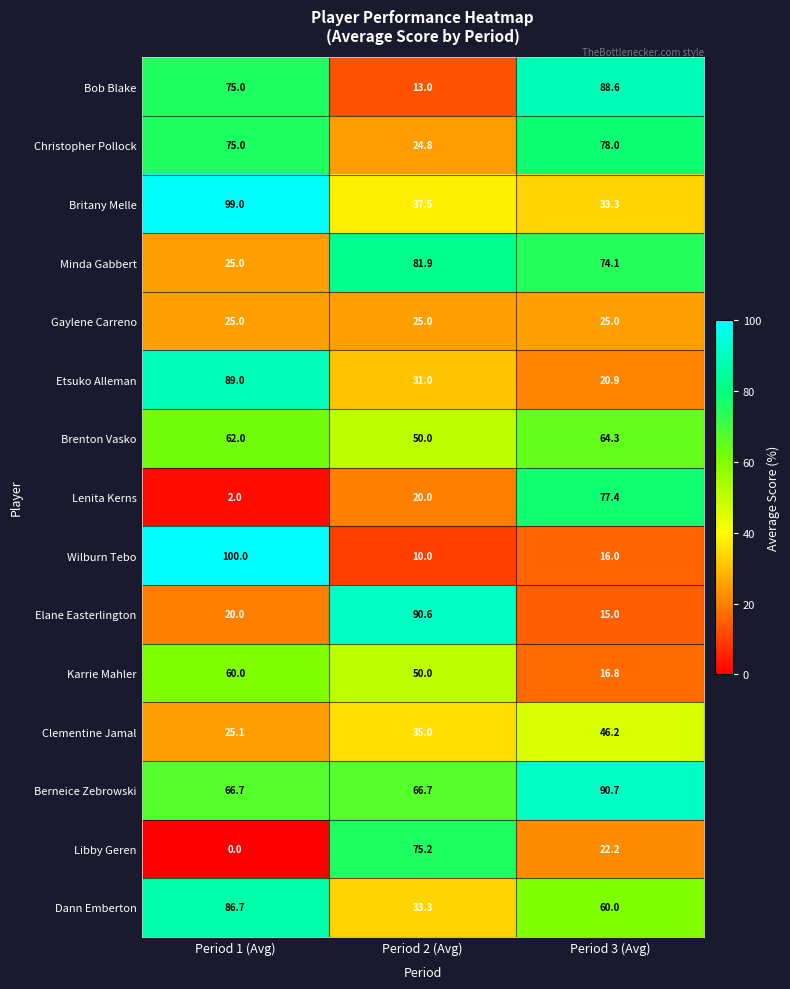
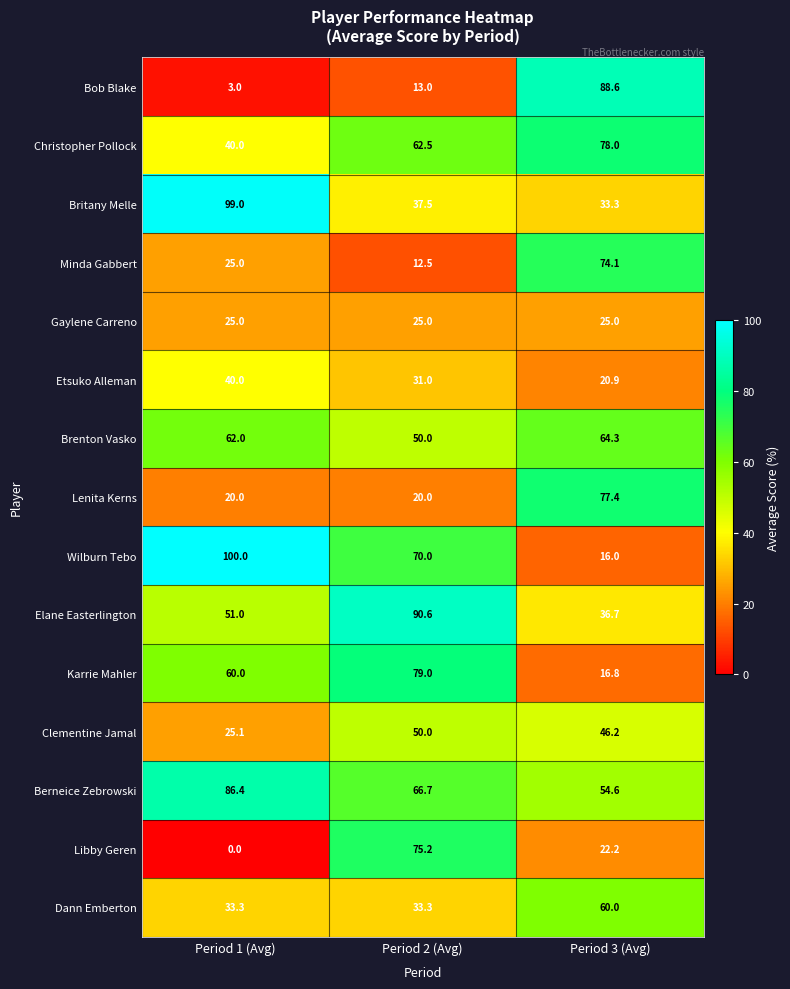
  {
    "Bob Blake": {
-     "Period 1 (Avg)": 75.0,
+     "Period 1 (Avg)": 3.0,
      "Period 2 (Avg)": 13.0,
      "Period 3 (Avg)": 88.6
    },
    "Christopher Pollock": {
-     "Period 1 (Avg)": 75.0,
-     "Period 2 (Avg)": 24.8,
+     "Period 1 (Avg)": 40.0,
+     "Period 2 (Avg)": 62.5,
      "Period 3 (Avg)": 78.0
    },
    "Britany Melle": {
      "Period 1 (Avg)": 99.0,
      "Period 2 (Avg)": 37.5,
      "Period 3 (Avg)": 33.3
    },
    "Minda Gabbert": {
      "Period 1 (Avg)": 25.0,
-     "Period 2 (Avg)": 81.9,
+     "Period 2 (Avg)": 12.5,
      "Period 3 (Avg)": 74.1
    },
    "Gaylene Carreno": {
      "Period 1 (Avg)": 25.0,
      "Period 2 (Avg)": 25.0,
      "Period 3 (Avg)": 25.0
    },
    "Etsuko Alleman": {
-     "Period 1 (Avg)": 89.0,
+     "Period 1 (Avg)": 40.0,
      "Period 2 (Avg)": 31.0,
      "Period 3 (Avg)": 20.9
    },
    "Brenton Vasko": {
      "Period 1 (Avg)": 62.0,
      "Period 2 (Avg)": 50.0,
      "Period 3 (Avg)": 64.3
    },
    "Lenita Kerns": {
-     "Period 1 (Avg)": 2.0,
+     "Period 1 (Avg)": 20.0,
      "Period 2 (Avg)": 20.0,
      "Period 3 (Avg)": 77.4
    },
    "Wilburn Tebo": {
      "Period 1 (Avg)": 100.0,
-     "Period 2 (Avg)": 10.0,
+     "Period 2 (Avg)": 70.0,
      "Period 3 (Avg)": 16.0
    },
    "Elane Easterlington": {
-     "Period 1 (Avg)": 20.0,
+     "Period 1 (Avg)": 51.0,
      "Period 2 (Avg)": 90.6,
-     "Period 3 (Avg)": 15.0
+     "Period 3 (Avg)": 36.7
    },
    "Karrie Mahler": {
      "Period 1 (Avg)": 60.0,
-     "Period 2 (Avg)": 50.0,
+     "Period 2 (Avg)": 79.0,
      "Period 3 (Avg)": 16.8
    },
    "Clementine Jamal": {
      "Period 1 (Avg)": 25.1,
-     "Period 2 (Avg)": 35.0,
+     "Period 2 (Avg)": 50.0,
      "Period 3 (Avg)": 46.2
    },
    "Berneice Zebrowski": {
-     "Period 1 (Avg)": 66.7,
+     "Period 1 (Avg)": 86.4,
      "Period 2 (Avg)": 66.7,
-     "Period 3 (Avg)": 90.7
+     "Period 3 (Avg)": 54.6
    },
    "Libby Geren": {
      "Period 1 (Avg)": 0.0,
      "Period 2 (Avg)": 75.2,
      "Period 3 (Avg)": 22.2
    },
    "Dann Emberton": {
-     "Period 1 (Avg)": 86.7,
+     "Period 1 (Avg)": 33.3,
      "Period 2 (Avg)": 33.3,
      "Period 3 (Avg)": 60.0
    }
  }
